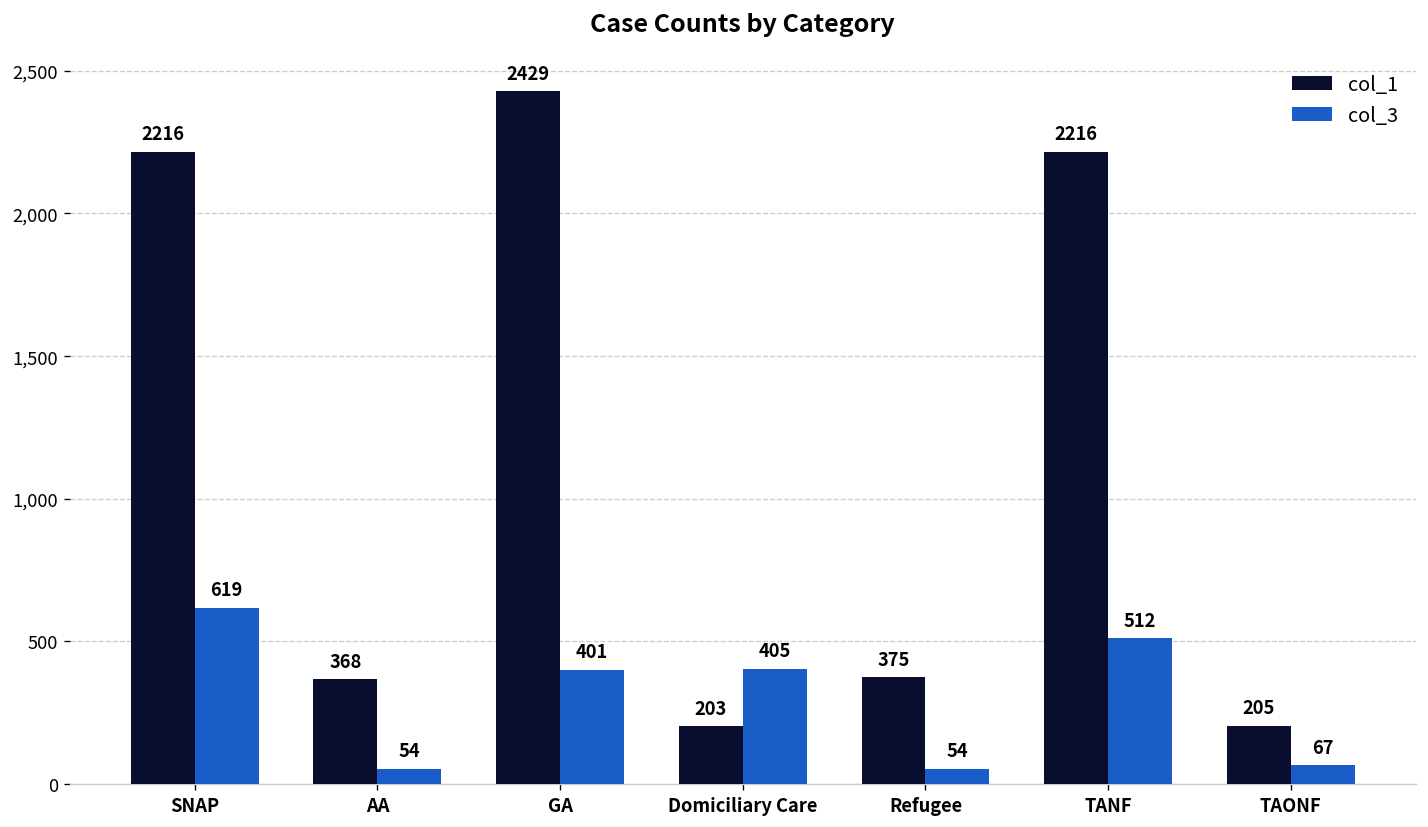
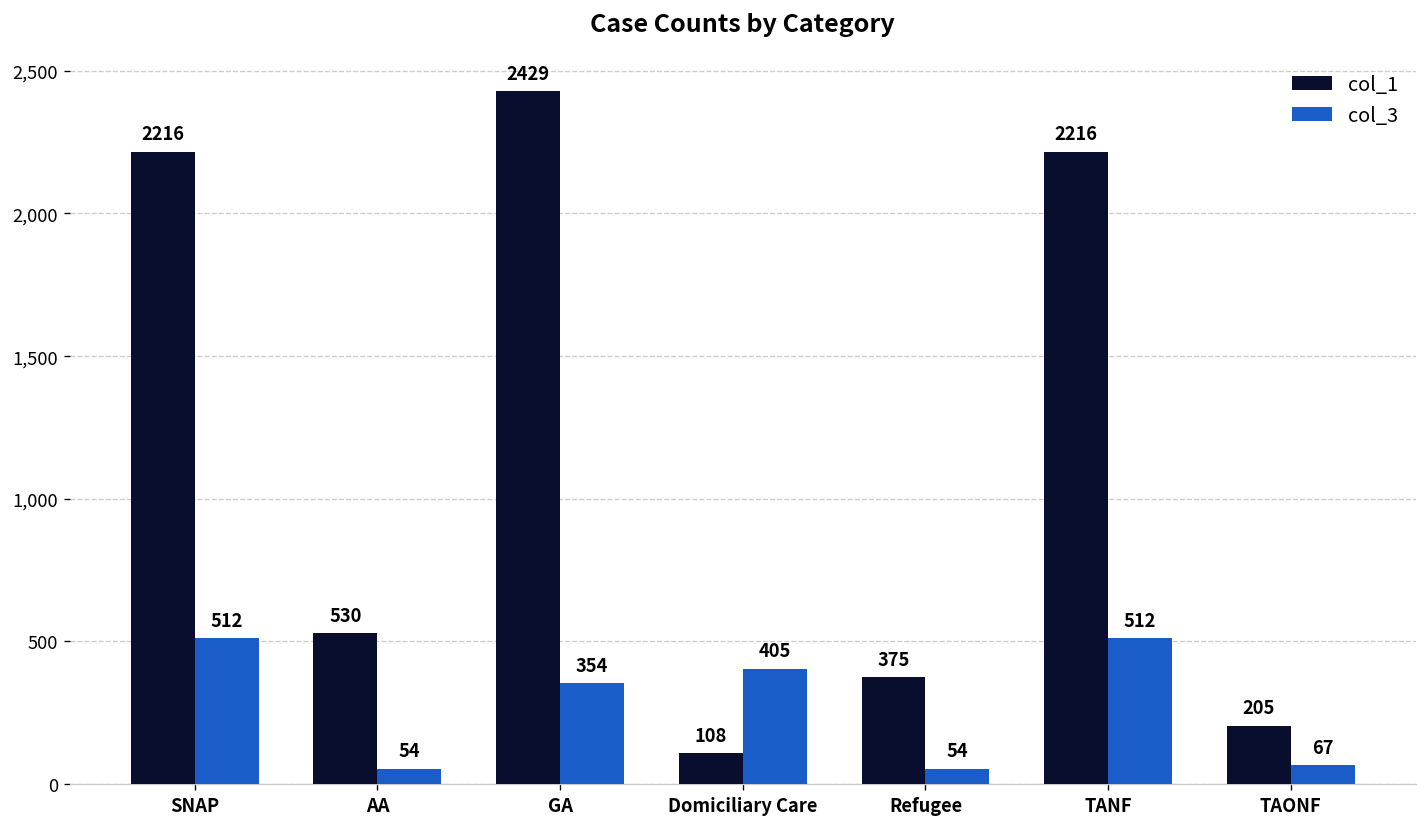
  {
    "col_1": {
      "SNAP": 2216,
-     "AA": 368,
+     "AA": 530,
      "GA": 2429,
-     "Domiciliary Care": 203,
+     "Domiciliary Care": 108,
      "Refugee": 375,
      "TANF": 2216,
      "TAONF": 205
    },
    "col_3": {
-     "SNAP": 619,
+     "SNAP": 512,
      "AA": 54,
-     "GA": 401,
+     "GA": 354,
      "Domiciliary Care": 405,
      "Refugee": 54,
      "TANF": 512,
      "TAONF": 67
    }
  }
